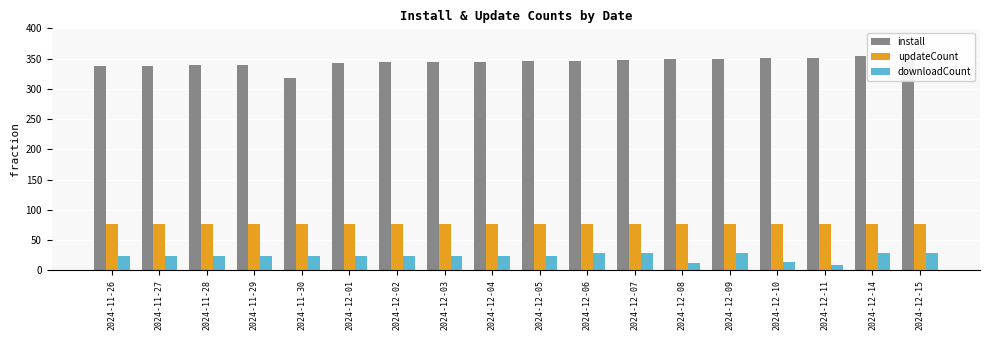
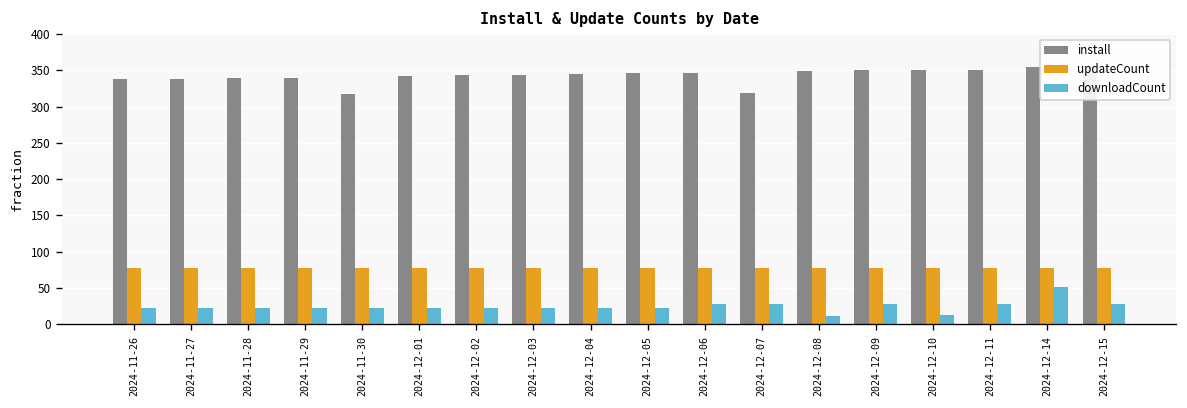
  {
    "install": {
      "2024-11-26": 340,
      "2024-11-27": 340,
      "2024-11-28": 340,
      "2024-11-29": 340,
      "2024-11-30": 320,
      "2024-12-01": 340,
      "2024-12-02": 340,
      "2024-12-03": 340,
      "2024-12-04": 350,
      "2024-12-05": 350,
      "2024-12-06": 350,
-     "2024-12-07": 350,
+     "2024-12-07": 320,
      "2024-12-08": 350,
      "2024-12-09": 350,
      "2024-12-10": 350,
      "2024-12-11": 350,
      "2024-12-14": 350
    },
    "updateCount": {
      "2024-11-26": 80,
      "2024-11-27": 80,
      "2024-11-28": 80,
      "2024-11-29": 80,
      "2024-11-30": 80,
      "2024-12-01": 80,
      "2024-12-02": 80,
      "2024-12-03": 80,
      "2024-12-04": 80,
      "2024-12-05": 80,
      "2024-12-06": 80,
      "2024-12-07": 80,
      "2024-12-08": 80,
      "2024-12-09": 80,
      "2024-12-10": 80,
      "2024-12-11": 80,
      "2024-12-14": 80,
      "2024-12-15": 80
    },
    "downloadCount": {
      "2024-11-26": 20,
      "2024-11-27": 20,
      "2024-11-28": 20,
      "2024-11-29": 20,
      "2024-11-30": 20,
      "2024-12-01": 20,
      "2024-12-02": 20,
      "2024-12-03": 20,
      "2024-12-04": 20,
      "2024-12-05": 20,
      "2024-12-06": 30,
      "2024-12-07": 30,
      "2024-12-08": 10,
      "2024-12-09": 30,
      "2024-12-10": 10,
-     "2024-12-11": 10,
-     "2024-12-14": 30,
+     "2024-12-11": 30,
+     "2024-12-14": 50,
      "2024-12-15": 30
    }
  }
